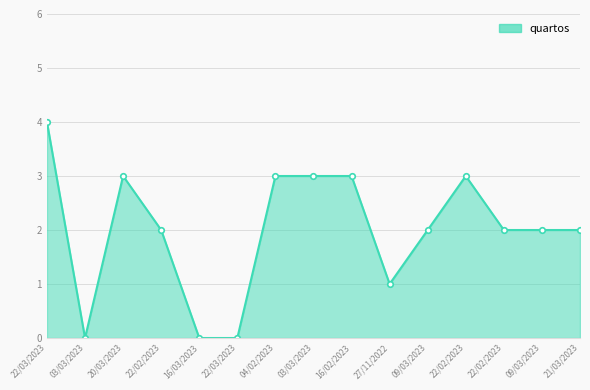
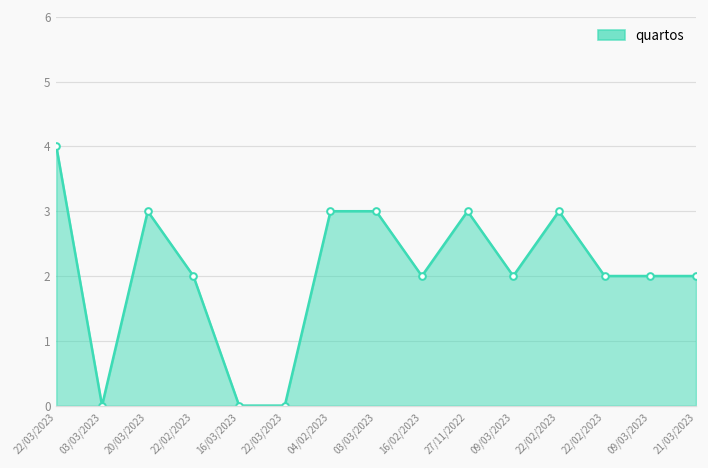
  {
    "20/03/2023": 3,
    "16/03/2023": 0,
    "04/02/2023": 3,
-   "16/02/2023": 3,
-   "27/11/2022": 1,
+   "16/02/2023": 2,
+   "27/11/2022": 3,
    "21/03/2023": 2
  }
